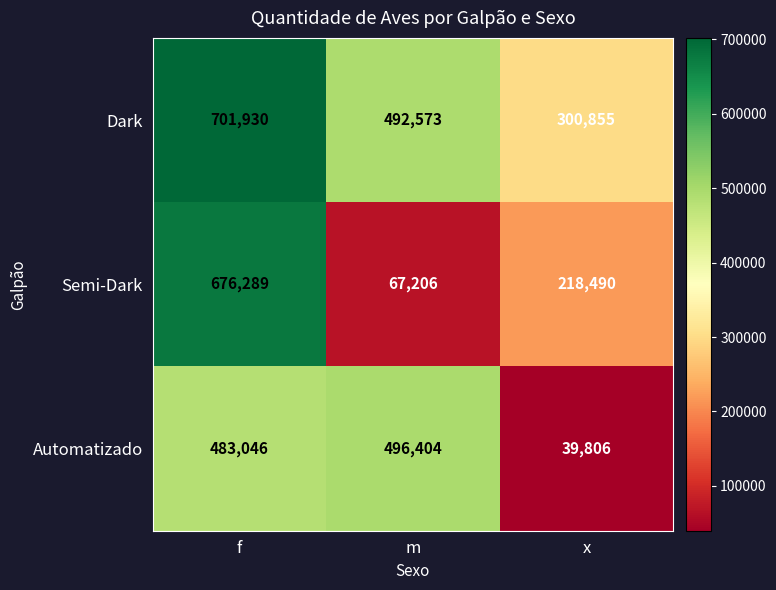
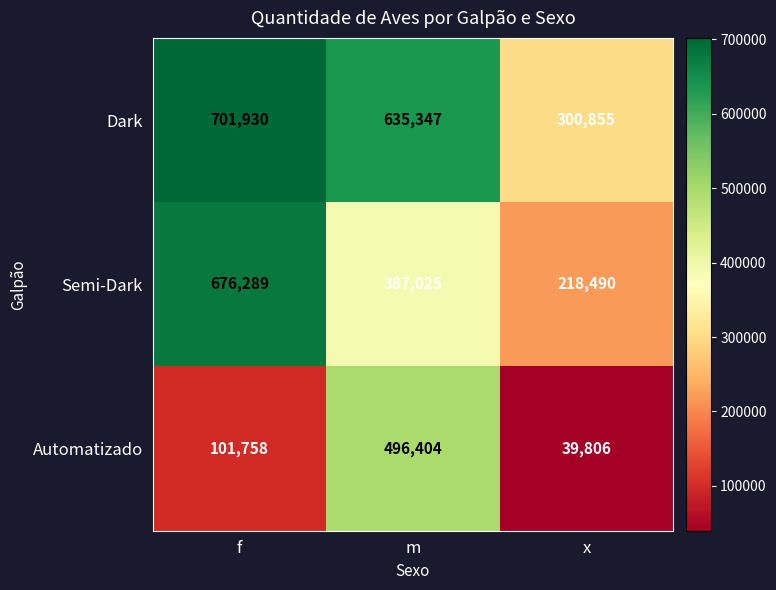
  {
    "Dark": {
      "f": "701,930",
-     "m": "492,573",
+     "m": "635,347",
      "x": "300,855"
    },
    "Semi-Dark": {
      "f": "676,289",
-     "m": "67,206",
+     "m": "387,025",
      "x": "218,490"
    },
    "Automatizado": {
-     "f": "483,046",
+     "f": "101,758",
      "m": "496,404",
      "x": "39,806"
    }
  }
